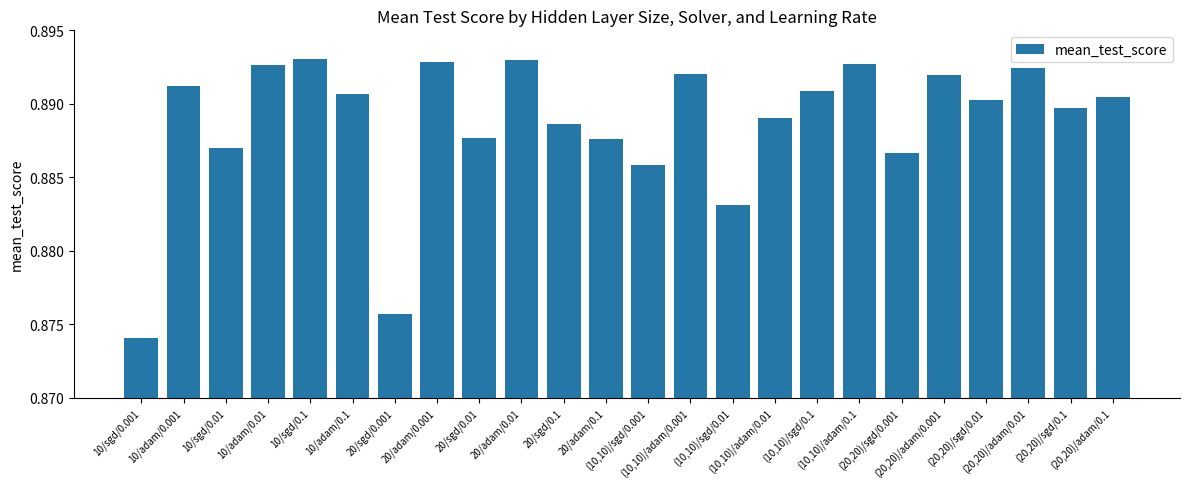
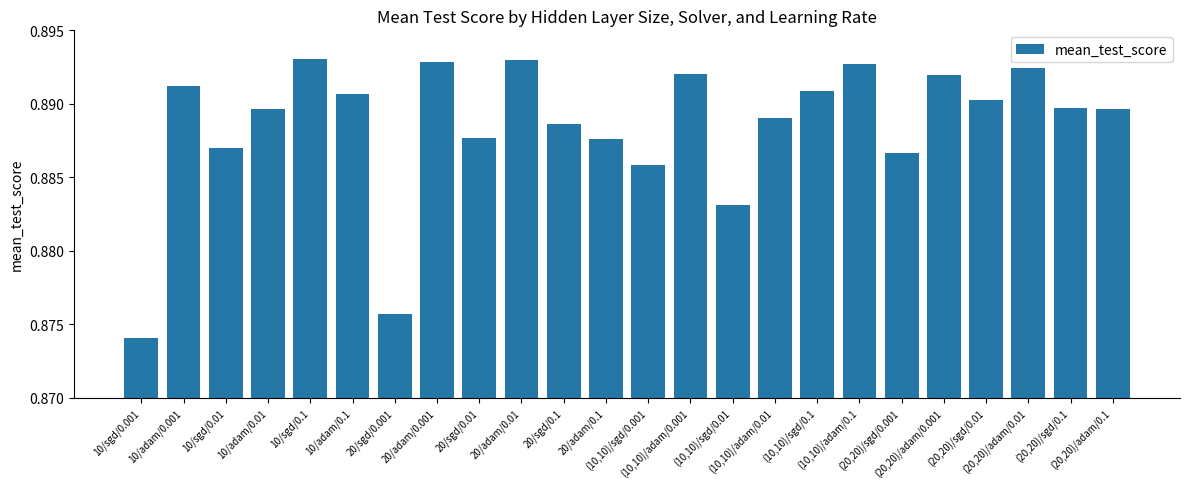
  {
    "10/sgd/0.001": 0.8741,
    "10/adam/0.001": 0.8912,
    "10/sgd/0.01": 0.8870,
-   "10/adam/0.01": 0.8927,
+   "10/adam/0.01": 0.8896,
    "10/sgd/0.1": 0.8930,
    "10/adam/0.1": 0.8907,
    "20/sgd/0.001": 0.8757,
    "20/adam/0.001": 0.8928,
    "20/sgd/0.01": 0.8877,
    "20/adam/0.01": 0.8930,
    "20/sgd/0.1": 0.8887,
    "20/adam/0.1": 0.8876,
    "(10,10)/sgd/0.001": 0.8858,
    "(10,10)/adam/0.001": 0.8921,
    "(10,10)/sgd/0.01": 0.8831,
    "(10,10)/adam/0.01": 0.8890,
    "(10,10)/sgd/0.1": 0.8908,
    "(10,10)/adam/0.1": 0.8927,
    "(20,20)/sgd/0.001": 0.8867,
    "(20,20)/adam/0.001": 0.8920,
    "(20,20)/sgd/0.01": 0.8903,
    "(20,20)/adam/0.01": 0.8924,
    "(20,20)/sgd/0.1": 0.8897,
-   "(20,20)/adam/0.1": 0.8904
+   "(20,20)/adam/0.1": 0.8896
  }
